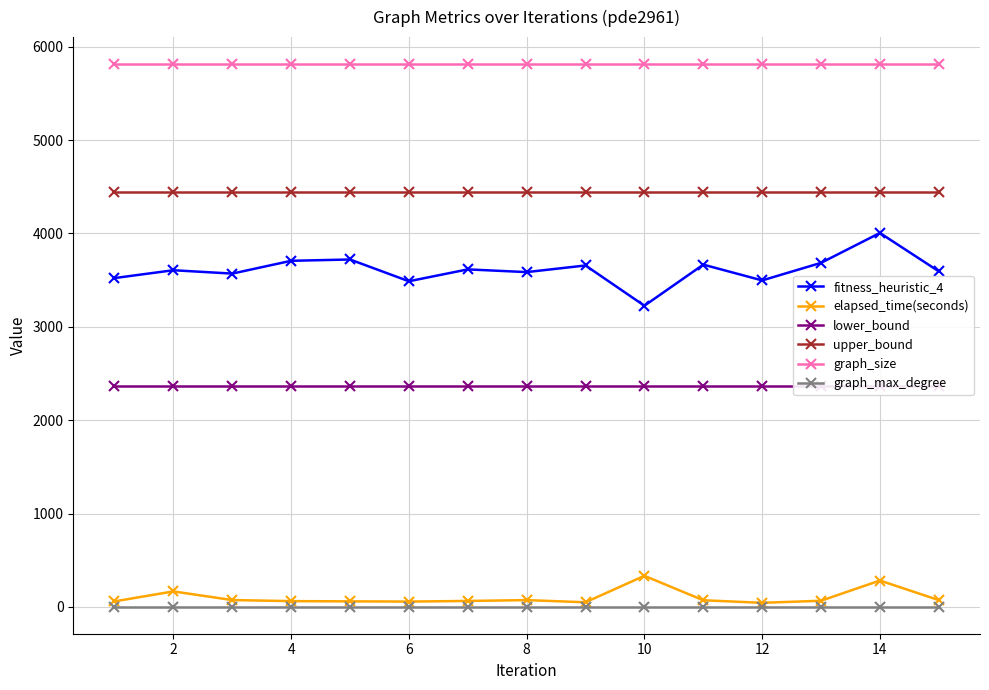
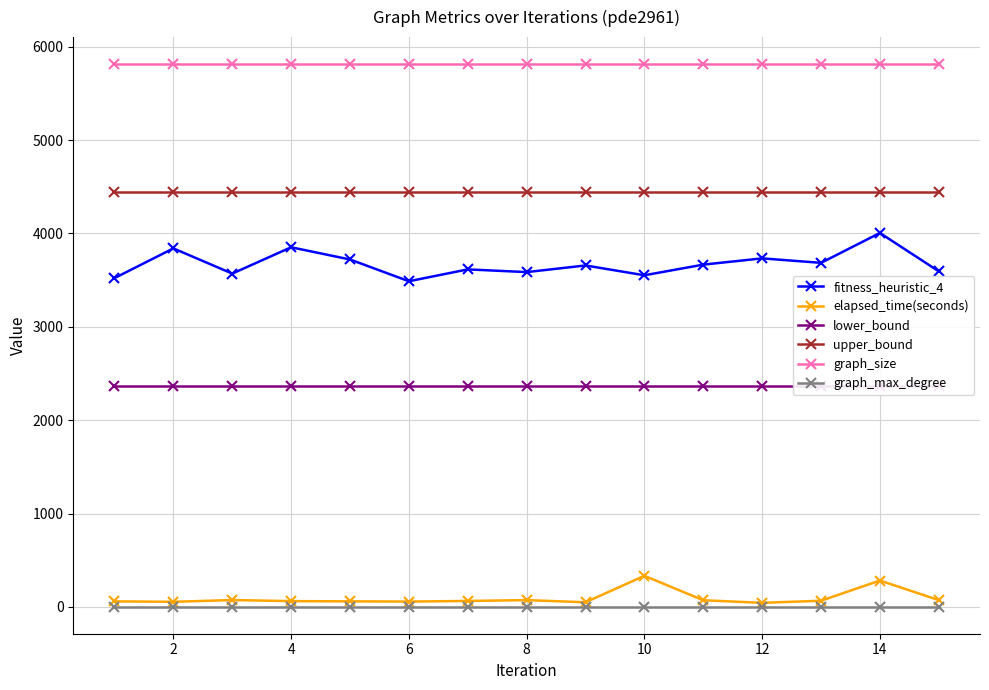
  {
    "fitness_heuristic_4": {
-     "2": 3600,
-     "4": 3700,
+     "2": 3800,
+     "4": 3900,
      "6": 3500,
      "8": 3600,
-     "10": 3200,
-     "12": 3500,
+     "10": 3600,
+     "12": 3700,
      "14": 4000
    },
    "elapsed_time(seconds)": {
-     "2": 200,
+     "2": 100,
      "4": 100,
      "6": 100,
      "8": 100,
      "10": 300,
      "12": 0,
      "14": 300
    },
    "lower_bound": {
      "2": 2400,
      "4": 2400,
      "6": 2400,
      "8": 2400,
      "10": 2400,
      "12": 2400
    },
    "upper_bound": {
      "2": 4400,
      "4": 4400,
      "6": 4400,
      "8": 4400,
      "10": 4400,
      "12": 4400,
      "14": 4400
    },
    "graph_size": {
      "2": 5800,
      "4": 5800,
      "6": 5800,
      "8": 5800,
      "10": 5800,
      "12": 5800,
      "14": 5800
    },
    "graph_max_degree": {
      "2": 0,
      "4": 0,
      "6": 0,
      "8": 0,
      "10": 0,
      "12": 0,
      "14": 0
    }
  }
